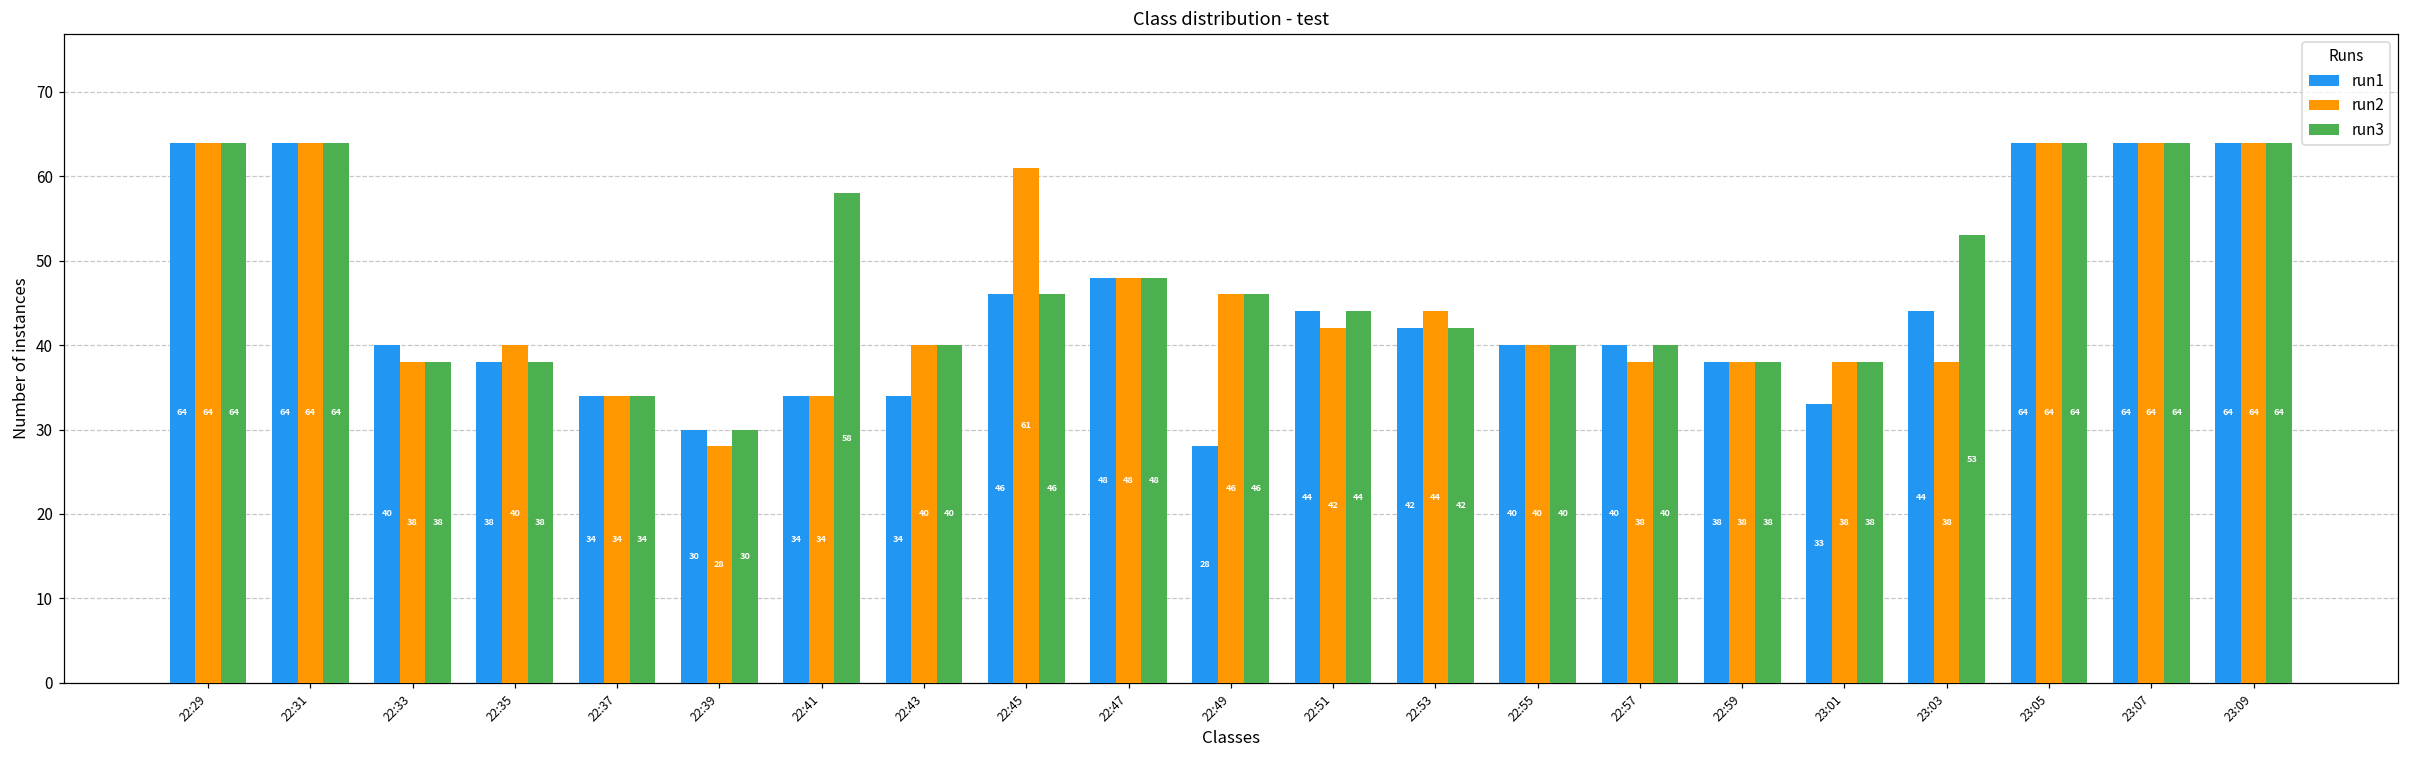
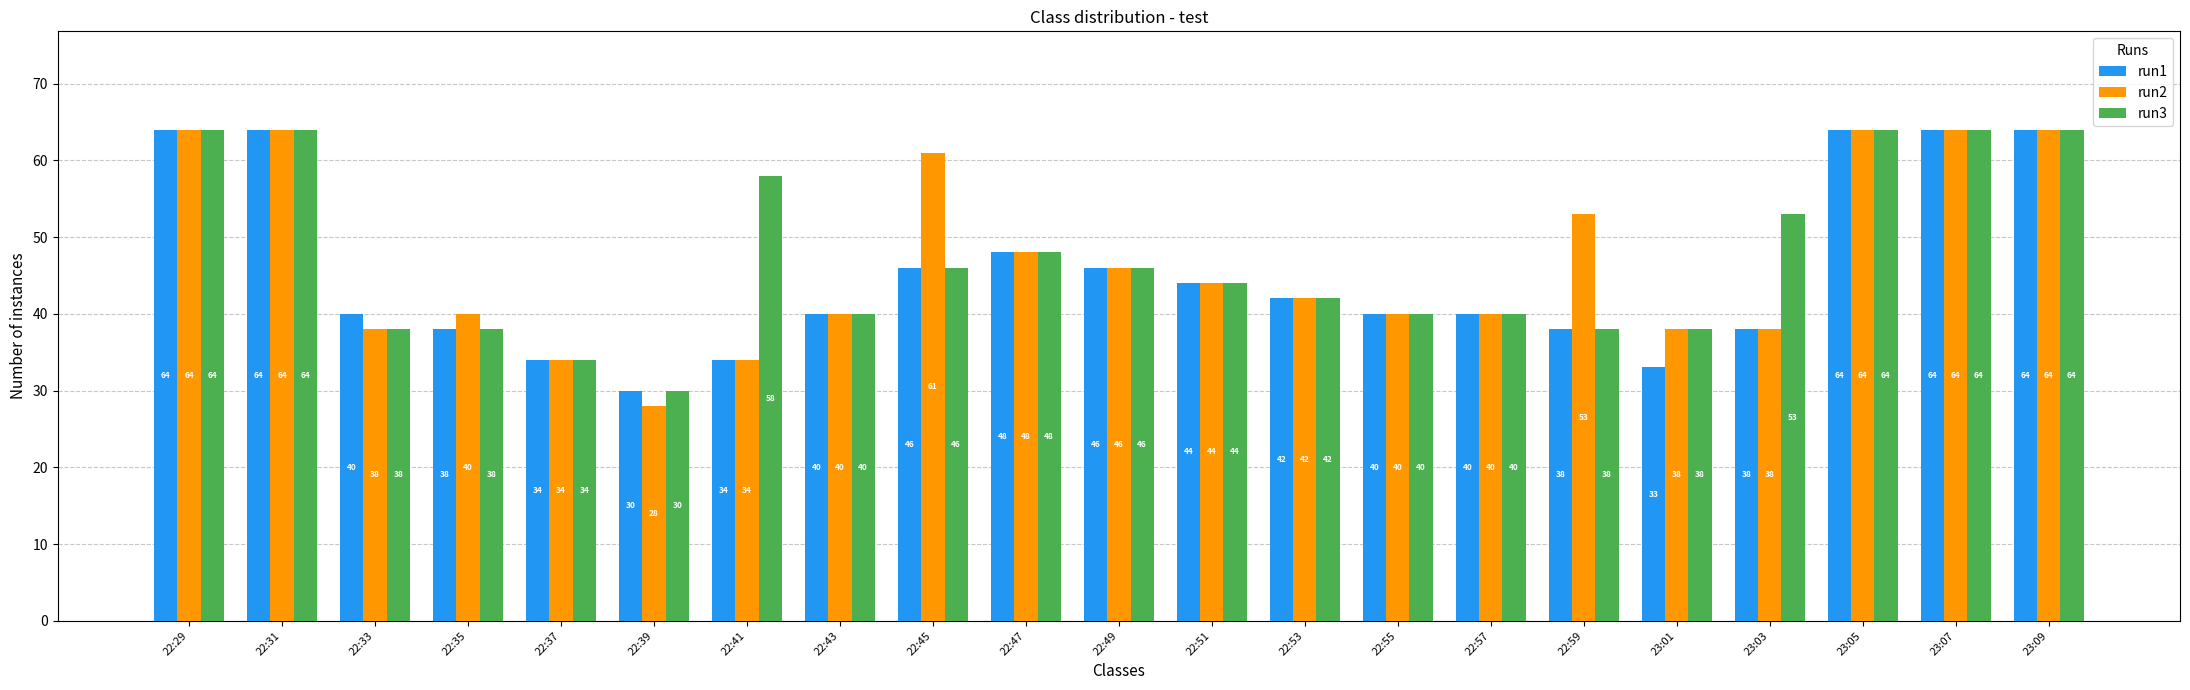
  {
    "run1": {
      "22:29": 64,
      "22:31": 64,
      "22:33": 40,
      "22:35": 38,
      "22:37": 34,
      "22:39": 30,
      "22:41": 34,
-     "22:43": 34,
+     "22:43": 40,
      "22:45": 46,
      "22:47": 48,
-     "22:49": 28,
+     "22:49": 46,
      "22:51": 44,
      "22:53": 42,
      "22:55": 40,
      "22:57": 40,
      "22:59": 38,
      "23:01": 33,
-     "23:03": 44,
+     "23:03": 38,
      "23:05": 64,
      "23:07": 64,
      "23:09": 64
    },
    "run2": {
      "22:29": 64,
      "22:31": 64,
      "22:33": 38,
      "22:35": 40,
      "22:37": 34,
      "22:39": 28,
      "22:41": 34,
      "22:43": 40,
      "22:45": 61,
      "22:47": 48,
      "22:49": 46,
-     "22:51": 42,
-     "22:53": 44,
+     "22:51": 44,
+     "22:53": 42,
      "22:55": 40,
-     "22:57": 38,
-     "22:59": 38,
+     "22:57": 40,
+     "22:59": 53,
      "23:01": 38,
      "23:03": 38,
      "23:05": 64,
      "23:07": 64,
      "23:09": 64
    },
    "run3": {
      "22:29": 64,
      "22:31": 64,
      "22:33": 38,
      "22:35": 38,
      "22:37": 34,
      "22:39": 30,
      "22:41": 58,
      "22:43": 40,
      "22:45": 46,
      "22:47": 48,
      "22:49": 46,
      "22:51": 44,
      "22:53": 42,
      "22:55": 40,
      "22:57": 40,
      "22:59": 38,
      "23:01": 38,
      "23:03": 53,
      "23:05": 64,
      "23:07": 64,
      "23:09": 64
    }
  }
